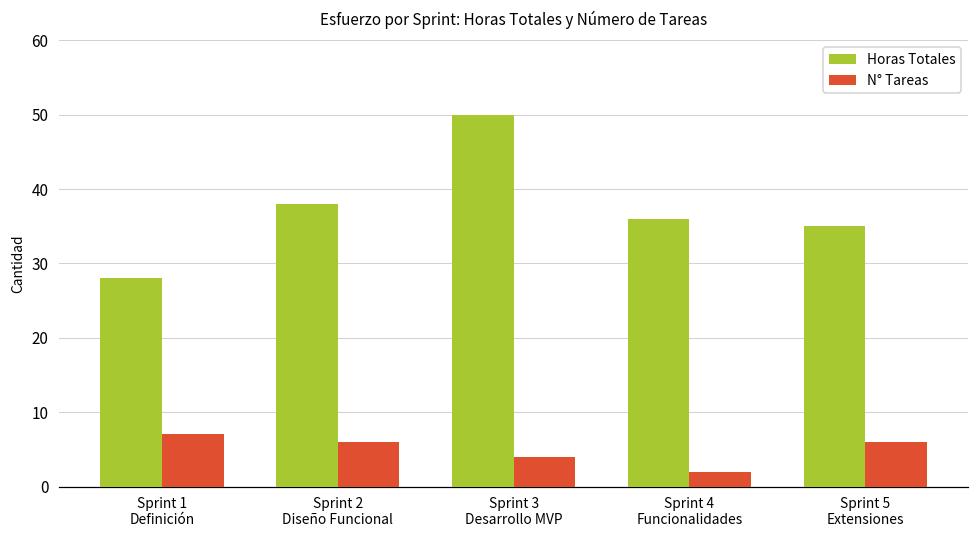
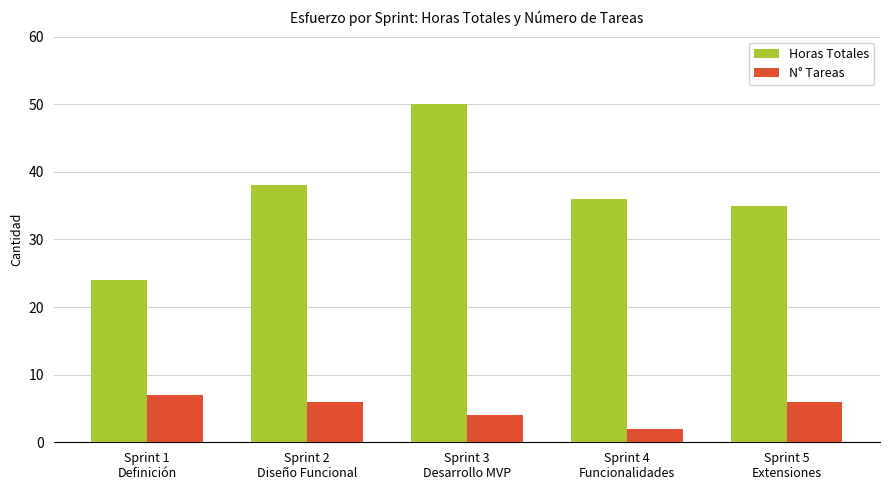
  {
    "Horas Totales": {
-     "Sprint 1 Definición": 28,
+     "Sprint 1 Definición": 24,
      "Sprint 2 Diseño Funcional": 38,
      "Sprint 3 Desarrollo MVP": 50,
      "Sprint 4 Funcionalidades": 36,
      "Sprint 5 Extensiones": 35
    },
    "N° Tareas": {
      "Sprint 1 Definición": 7,
      "Sprint 2 Diseño Funcional": 6,
      "Sprint 3 Desarrollo MVP": 4,
      "Sprint 4 Funcionalidades": 2,
      "Sprint 5 Extensiones": 6
    }
  }
